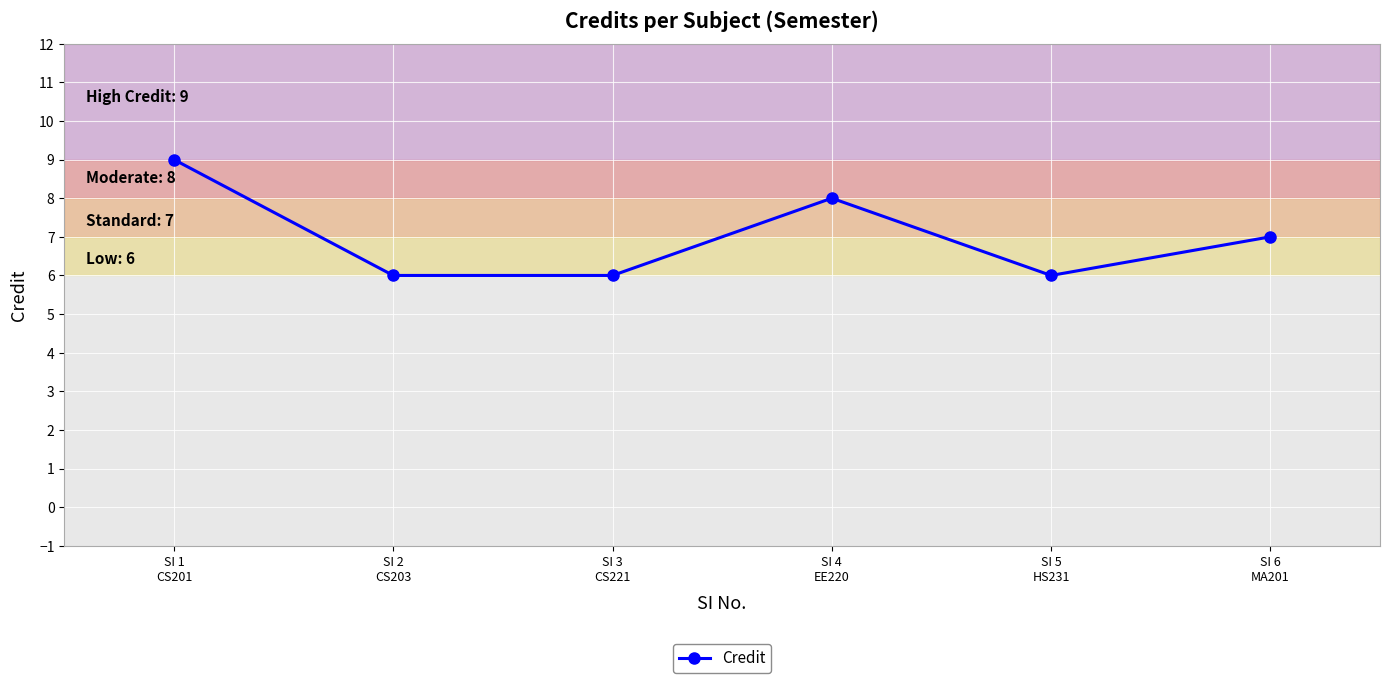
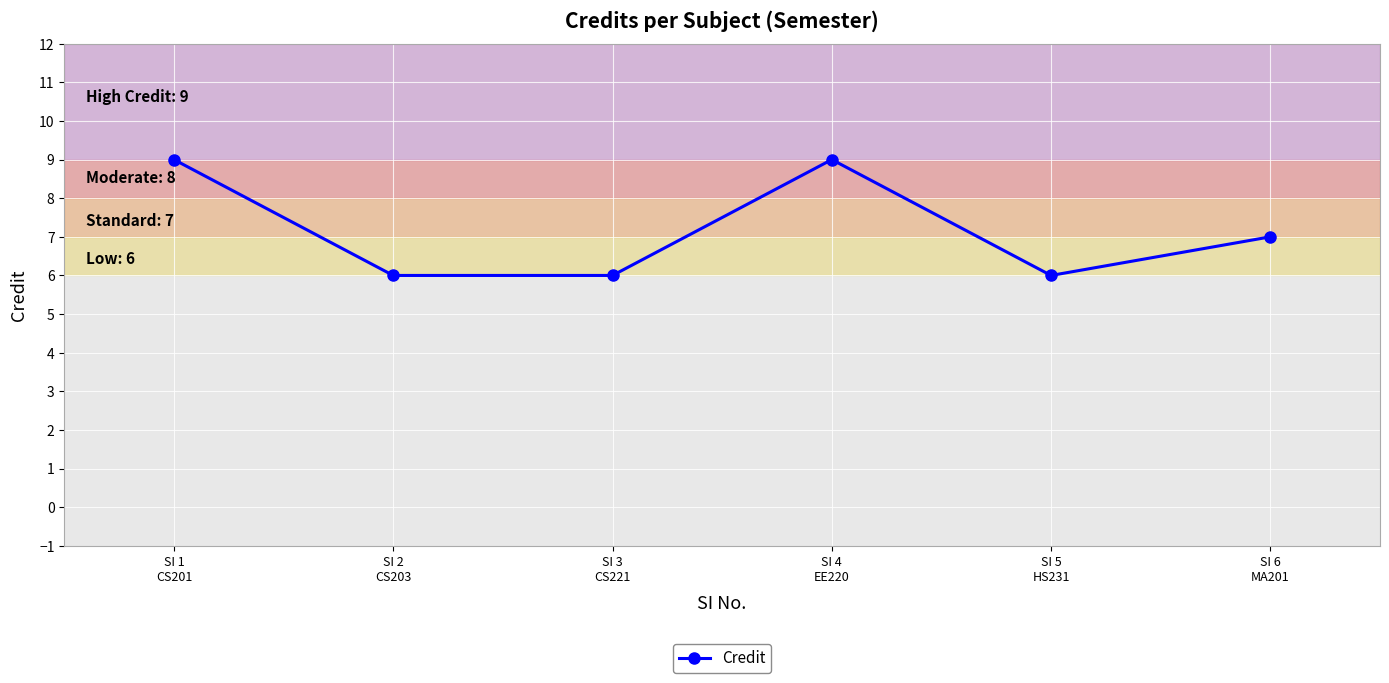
  {
    "SI 2 CS203": 6,
    "SI 3 CS221": 6,
-   "SI 4 EE220": 8,
+   "SI 4 EE220": 9,
    "SI 5 HS231": 6,
    "SI 6 MA201": 7
  }
